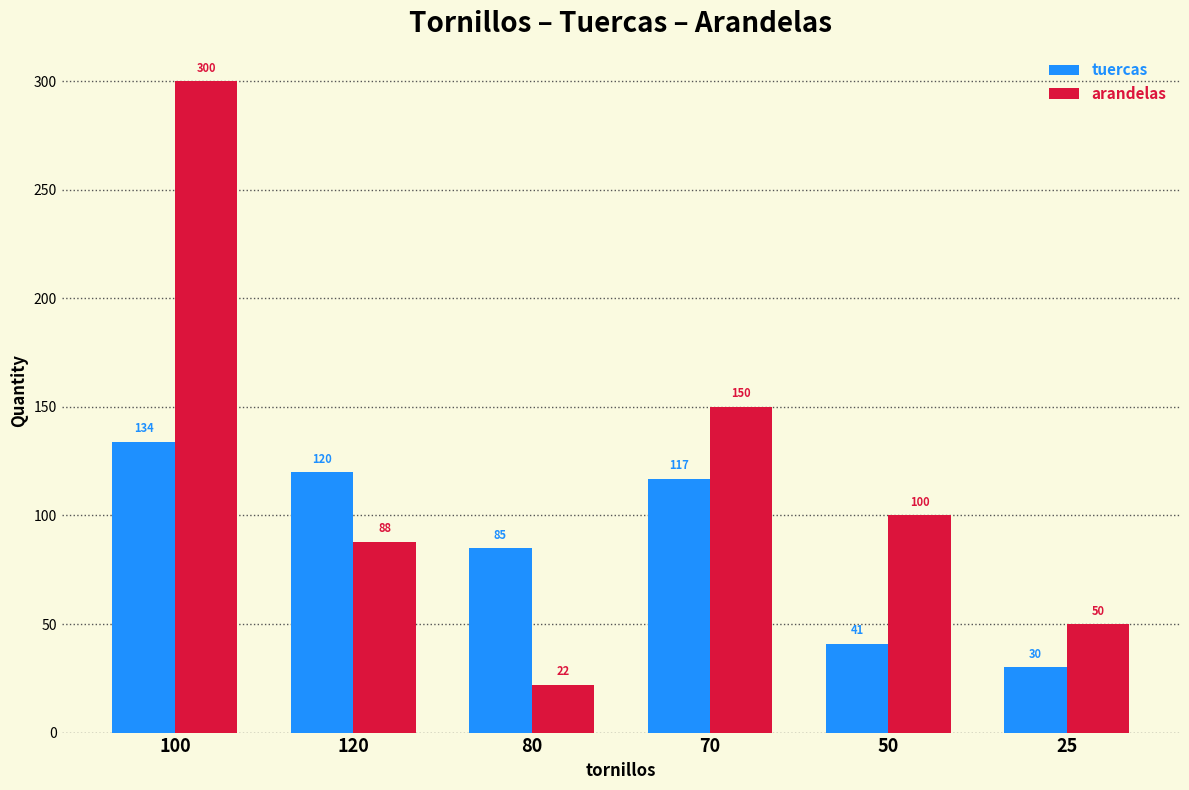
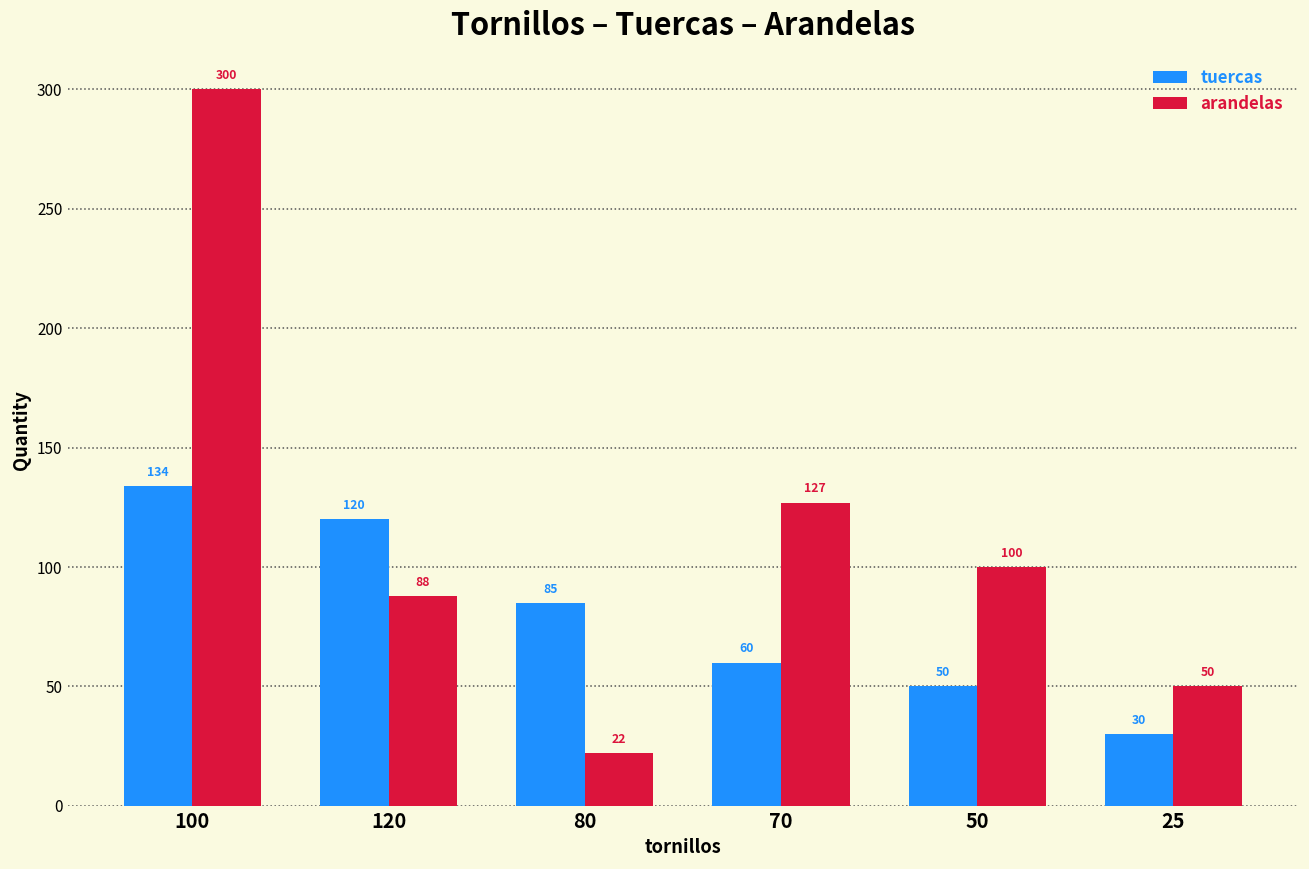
  {
    "tuercas": {
      "100": 134,
      "120": 120,
      "80": 85,
-     "70": 117,
-     "50": 41,
+     "70": 60,
+     "50": 50,
      "25": 30
    },
    "arandelas": {
      "100": 300,
      "120": 88,
      "80": 22,
-     "70": 150,
+     "70": 127,
      "50": 100,
      "25": 50
    }
  }
